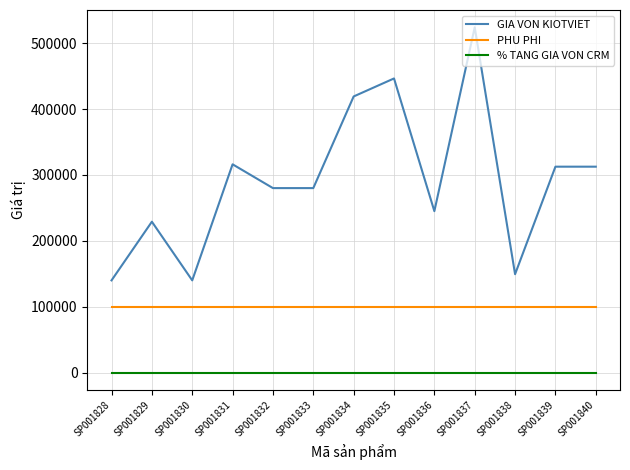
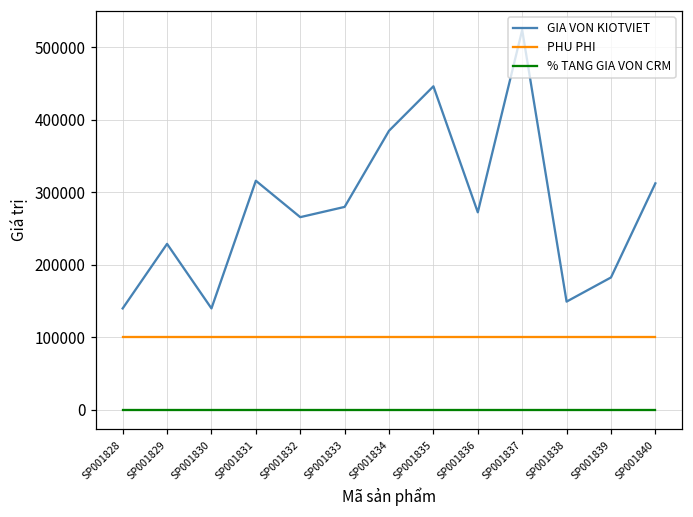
  {
    "GIA VON KIOTVIET": {
      "SP001828": 140000,
      "SP001829": 230000,
      "SP001830": 140000,
      "SP001831": 320000,
-     "SP001832": 280000,
+     "SP001832": 270000,
      "SP001833": 280000,
-     "SP001834": 420000,
+     "SP001834": 390000,
      "SP001835": 450000,
-     "SP001836": 250000,
+     "SP001836": 270000,
      "SP001838": 150000,
-     "SP001839": 310000,
+     "SP001839": 180000,
      "SP001840": 310000
    },
    "PHU PHI": {
      "SP001828": 100000,
      "SP001829": 100000,
      "SP001830": 100000,
      "SP001831": 100000,
      "SP001832": 100000,
      "SP001833": 100000,
      "SP001834": 100000,
      "SP001835": 100000,
      "SP001836": 100000,
      "SP001837": 100000,
      "SP001838": 100000,
      "SP001839": 100000,
      "SP001840": 100000
    },
    "% TANG GIA VON CRM": {
      "SP001828": 0,
      "SP001829": 0,
      "SP001830": 0,
      "SP001831": 0,
      "SP001832": 0,
      "SP001833": 0,
      "SP001834": 0,
      "SP001835": 0,
      "SP001836": 0,
      "SP001837": 0,
      "SP001838": 0,
      "SP001839": 0,
      "SP001840": 0
    }
  }
